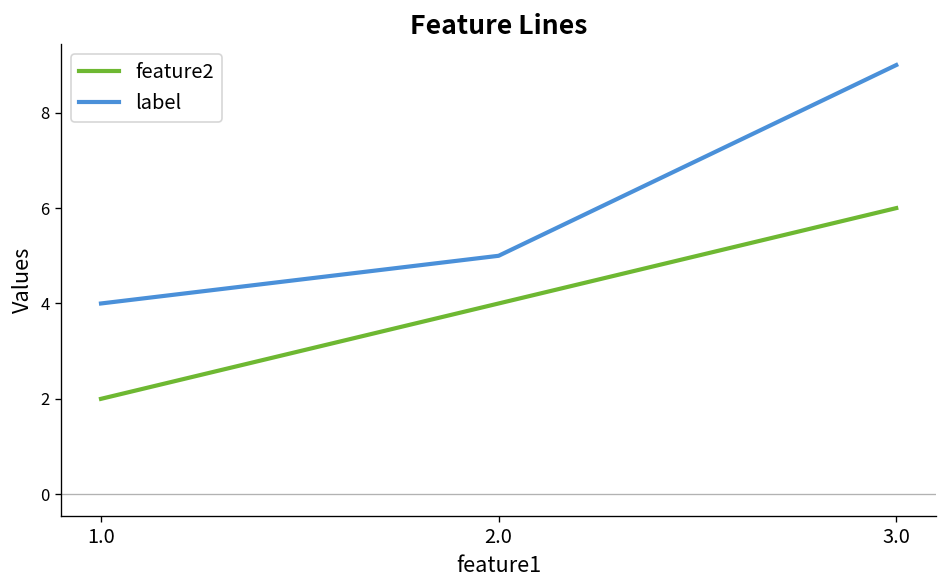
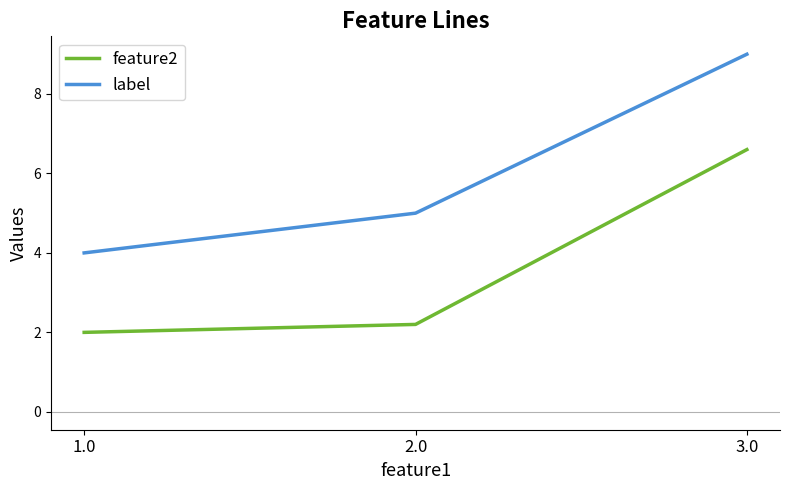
  {
    "feature2": {
      "1.0": 2.0,
-     "2.0": 4.0,
-     "3.0": 6.0
+     "2.0": 2.2,
+     "3.0": 6.6
    },
    "label": {
      "1.0": 4.0,
      "2.0": 5.0,
      "3.0": 9.0
    }
  }
